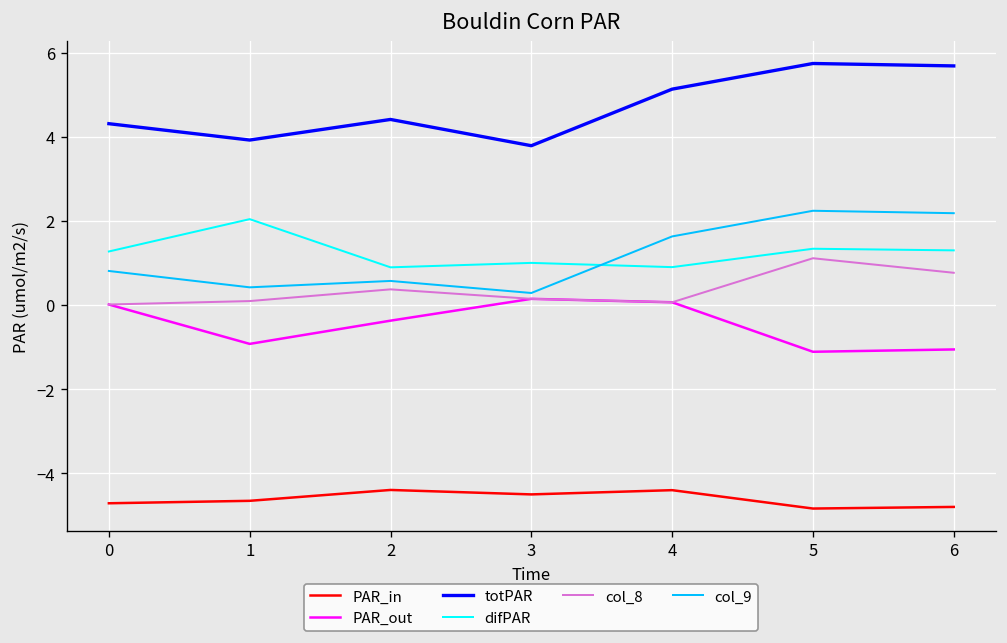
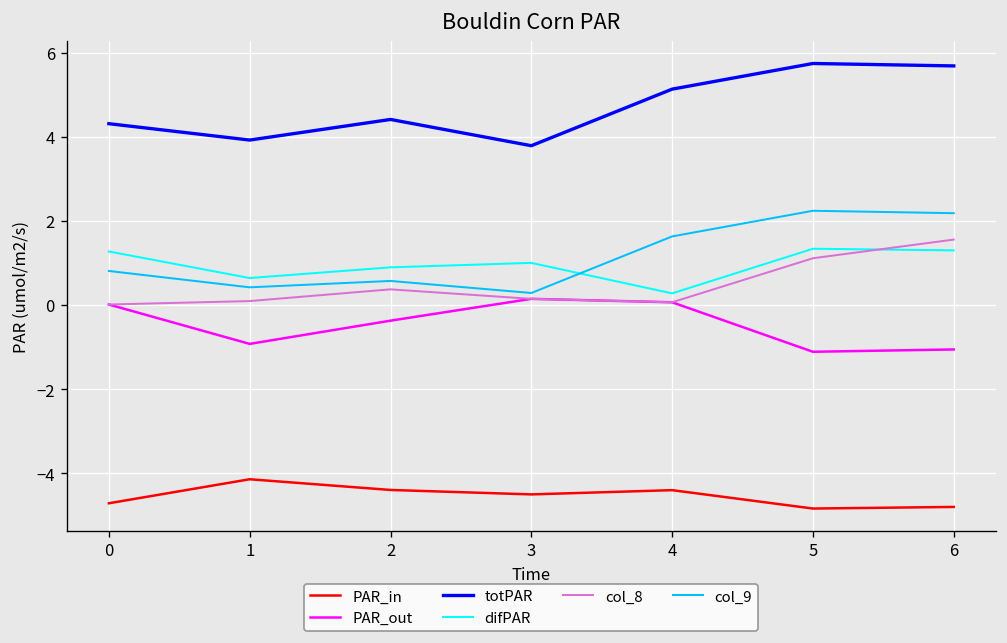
  {
    "PAR_in": {
      "0": -4.7,
-     "1": -4.7,
+     "1": -4.1,
      "2": -4.4,
      "3": -4.5,
      "4": -4.4,
      "5": -4.8,
      "6": -4.8
    },
    "PAR_out": {
      "1": -0.9,
      "2": -0.4,
      "5": -1.1,
      "6": -1.1
    },
    "totPAR": {
      "0": 4.3,
      "1": 3.9,
      "2": 4.4,
      "3": 3.8,
      "4": 5.1,
      "5": 5.7,
      "6": 5.7
    },
    "difPAR": {
      "0": 1.3,
-     "1": 2.0,
+     "1": 0.6,
      "2": 0.9,
      "3": 1.0,
-     "4": 0.9,
+     "4": 0.3,
      "5": 1.3,
      "6": 1.3
    },
    "col_8": {
      "1": 0.1,
      "2": 0.4,
      "5": 1.1,
-     "6": 0.8
+     "6": 1.6
    },
    "col_9": {
      "0": 0.8,
      "1": 0.4,
      "2": 0.6,
      "3": 0.3,
      "4": 1.6,
      "5": 2.2,
      "6": 2.2
    }
  }
